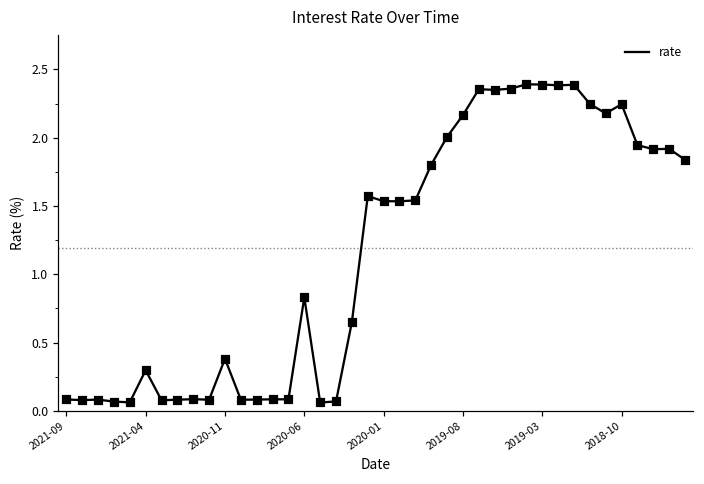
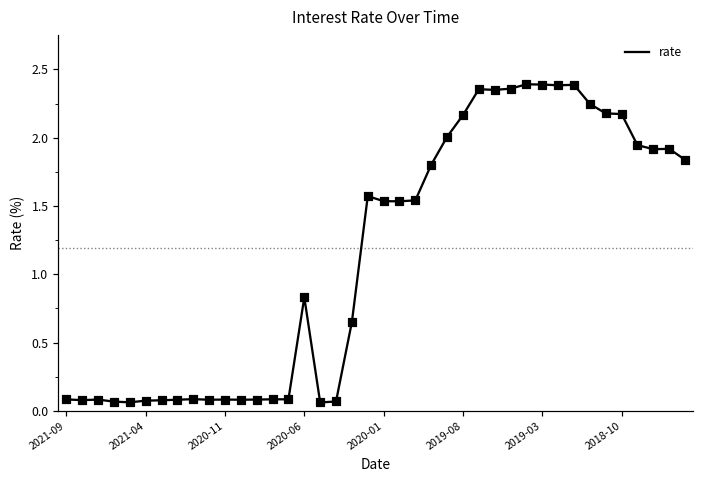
  {
    "2021-09": 0.08,
-   "2021-04": 0.30,
-   "2020-11": 0.38,
+   "2021-04": 0.07,
+   "2020-11": 0.08,
    "2020-06": 0.83,
    "2020-01": 1.54,
    "2019-08": 2.17,
    "2019-03": 2.39,
-   "2018-10": 2.25
+   "2018-10": 2.17
  }
